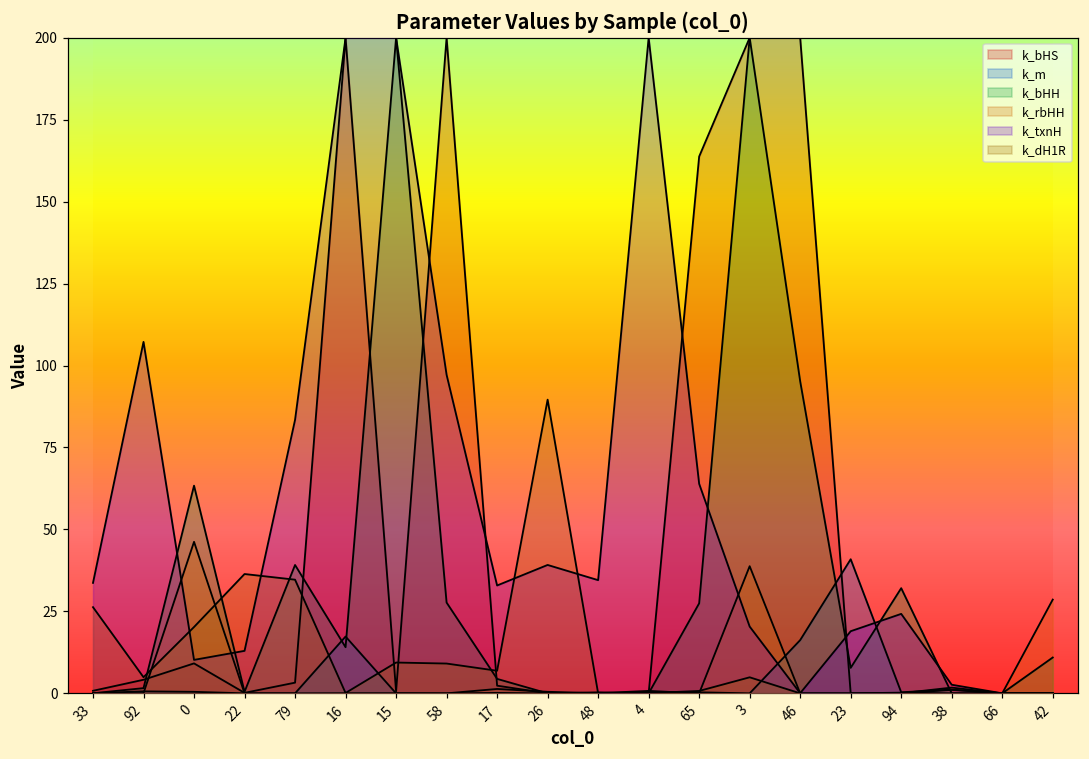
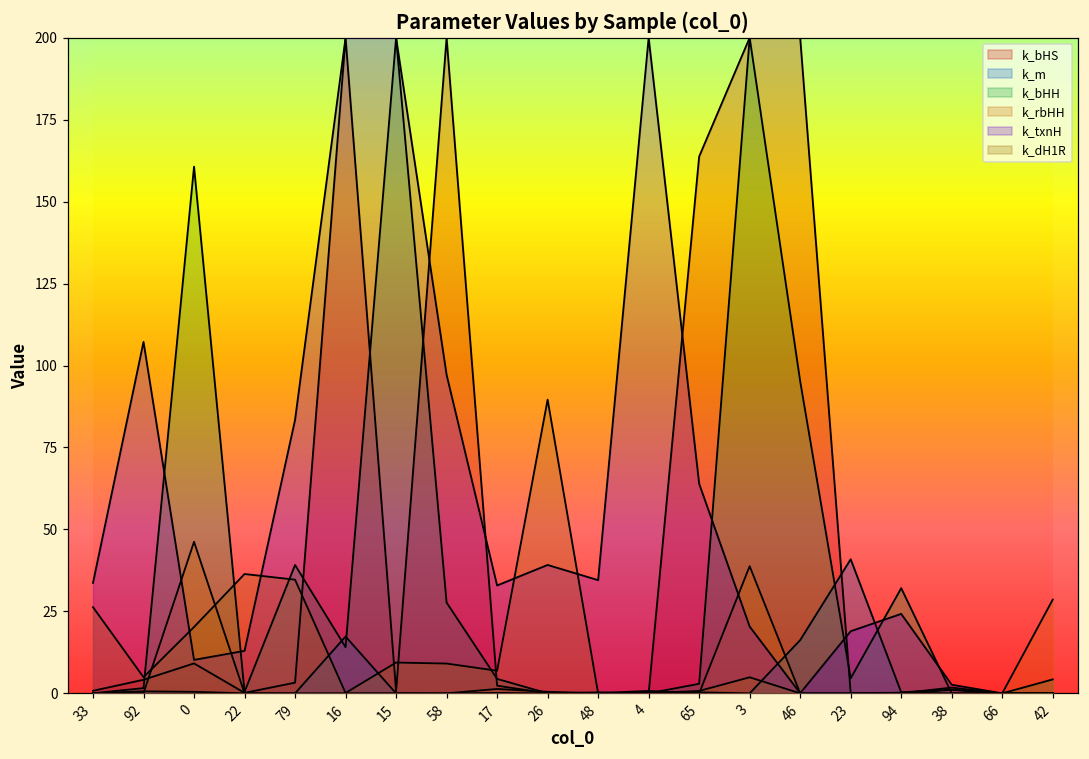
  {
    "k_bHH": {
      "92": 2,
-     "0": 63,
+     "0": 161,
      "79": 39,
      "16": 14,
      "58": 28,
      "17": 4,
-     "65": 27,
+     "65": 3,
      "46": 95,
-     "23": 8,
+     "23": 5,
      "94": 32,
-     "42": 11
+     "42": 4
    }
  }
